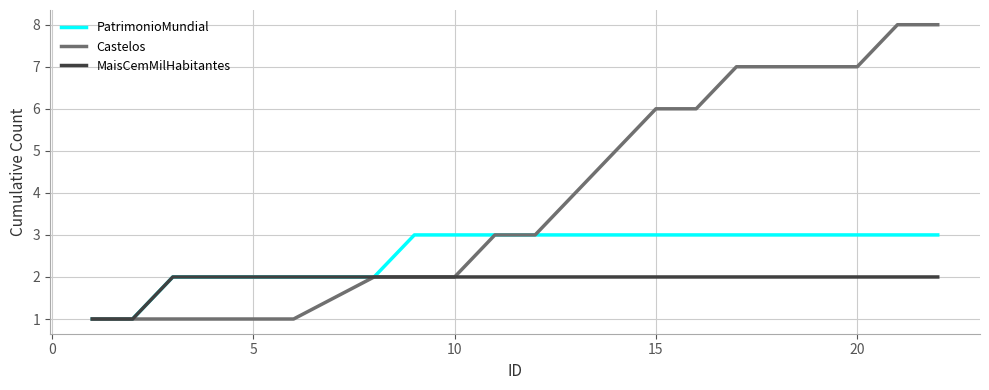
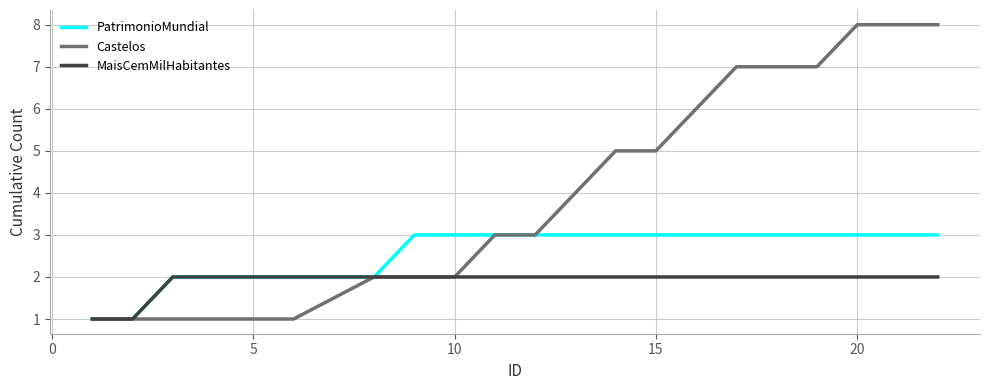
  {
    "PatrimonioMundial": {
      "10": 3,
      "15": 3,
      "20": 3
    },
    "Castelos": {
      "5": 1,
-     "15": 6,
-     "20": 7
+     "15": 5,
+     "20": 8
    },
    "MaisCemMilHabitantes": {
      "15": 2,
      "20": 2
    }
  }
